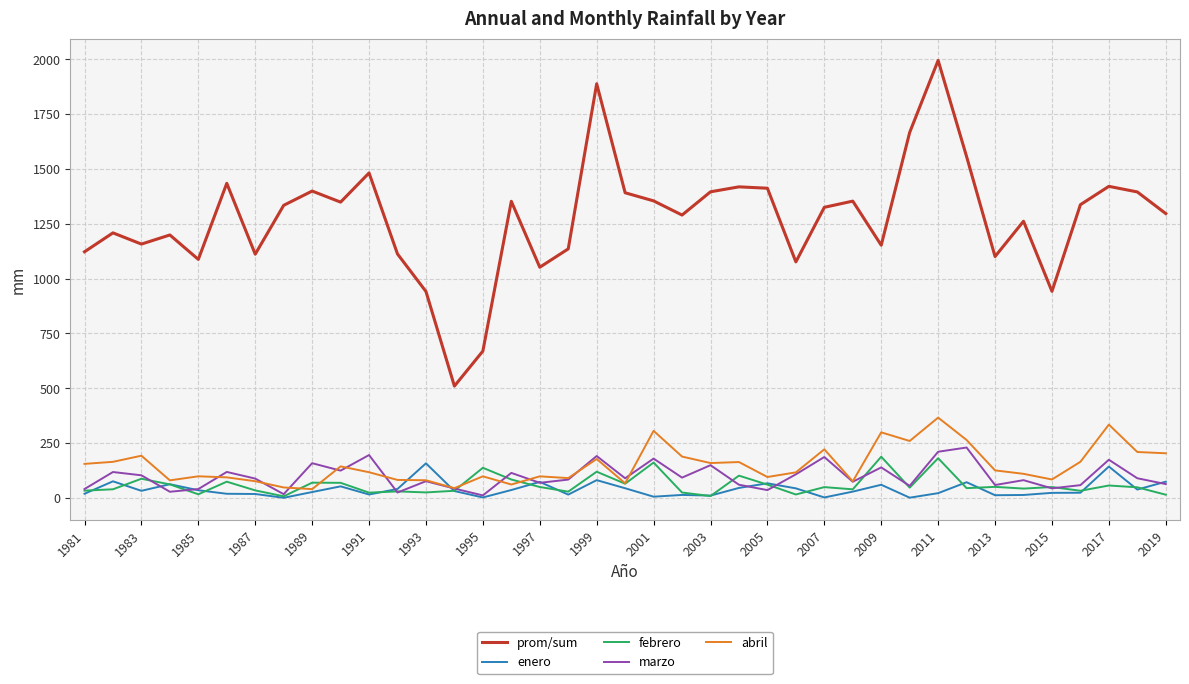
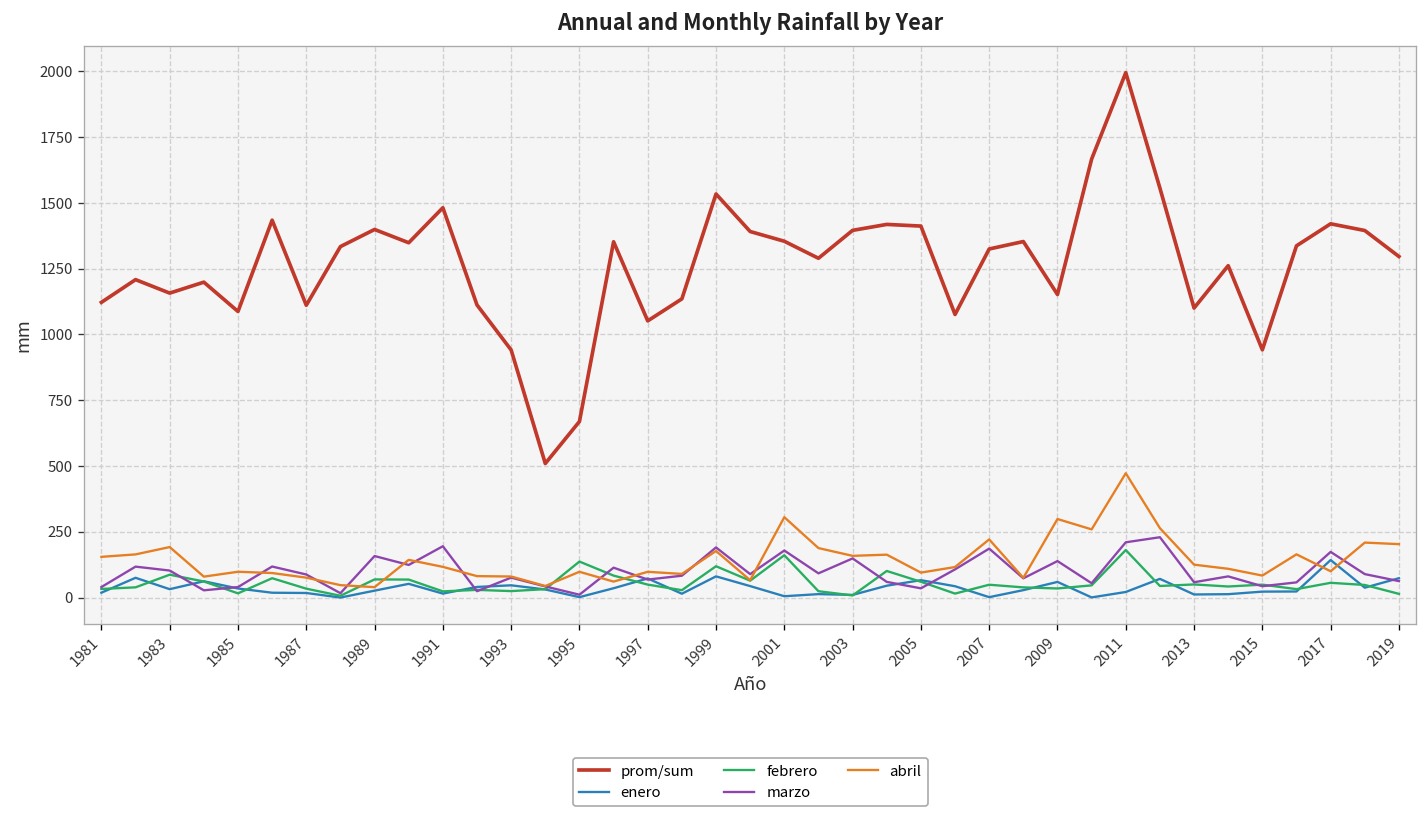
  {
    "prom/sum": {
      "1981": 1120,
      "1983": 1160,
      "1985": 1090,
      "1987": 1110,
      "1989": 1400,
      "1991": 1480,
      "1993": 940,
      "1995": 670,
      "1997": 1050,
-     "1999": 1890,
+     "1999": 1530,
      "2001": 1350,
      "2003": 1400,
      "2005": 1410,
      "2007": 1320,
      "2009": 1150,
      "2011": 2000,
      "2013": 1100,
      "2015": 940,
      "2017": 1420,
      "2019": 1300
    },
    "enero": {
      "1981": 20,
      "1983": 30,
      "1987": 20,
      "1989": 30,
-     "1993": 160,
+     "1993": 50,
      "1999": 80,
      "2001": 10,
      "2007": 0,
      "2009": 60,
      "2011": 20,
      "2013": 10,
      "2015": 20,
      "2017": 140
    },
    "febrero": {
      "1983": 90,
      "1985": 20,
      "1987": 30,
      "1989": 70,
      "1993": 20,
      "1995": 140,
      "1997": 50,
      "1999": 120,
      "2001": 160,
      "2007": 50,
-     "2009": 190,
+     "2009": 30,
      "2011": 180,
      "2017": 60,
      "2019": 10
    },
    "marzo": {
      "1983": 100,
      "1987": 90,
      "1989": 160,
      "1991": 200,
      "1999": 190,
      "2001": 180,
      "2005": 40,
      "2007": 190,
      "2009": 140,
      "2011": 210,
      "2017": 170
    },
    "abril": {
      "1981": 150,
      "1983": 190,
      "1985": 100,
      "1987": 80,
      "1989": 40,
      "1991": 120,
      "1995": 100,
      "1997": 100,
      "1999": 180,
      "2001": 310,
      "2005": 90,
      "2007": 220,
      "2009": 300,
-     "2011": 370,
+     "2011": 470,
      "2013": 130,
      "2015": 80,
-     "2017": 330,
+     "2017": 100,
      "2019": 200
    }
  }
